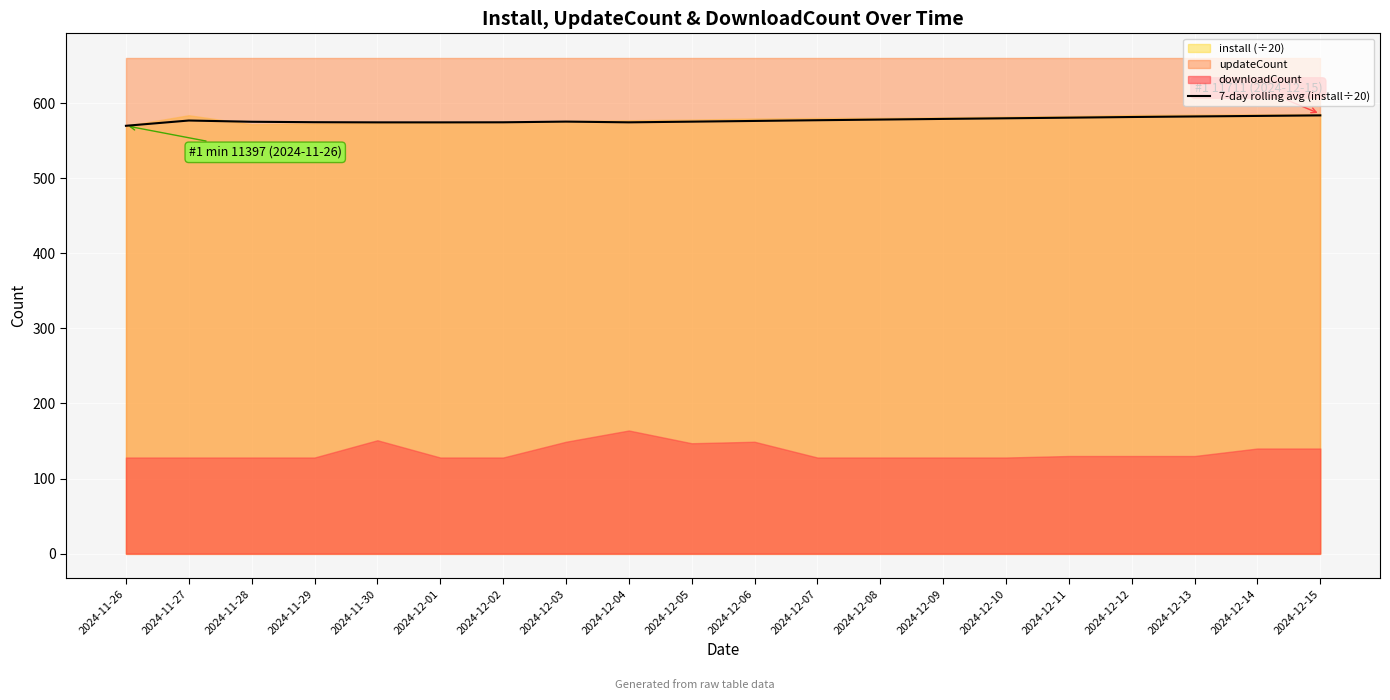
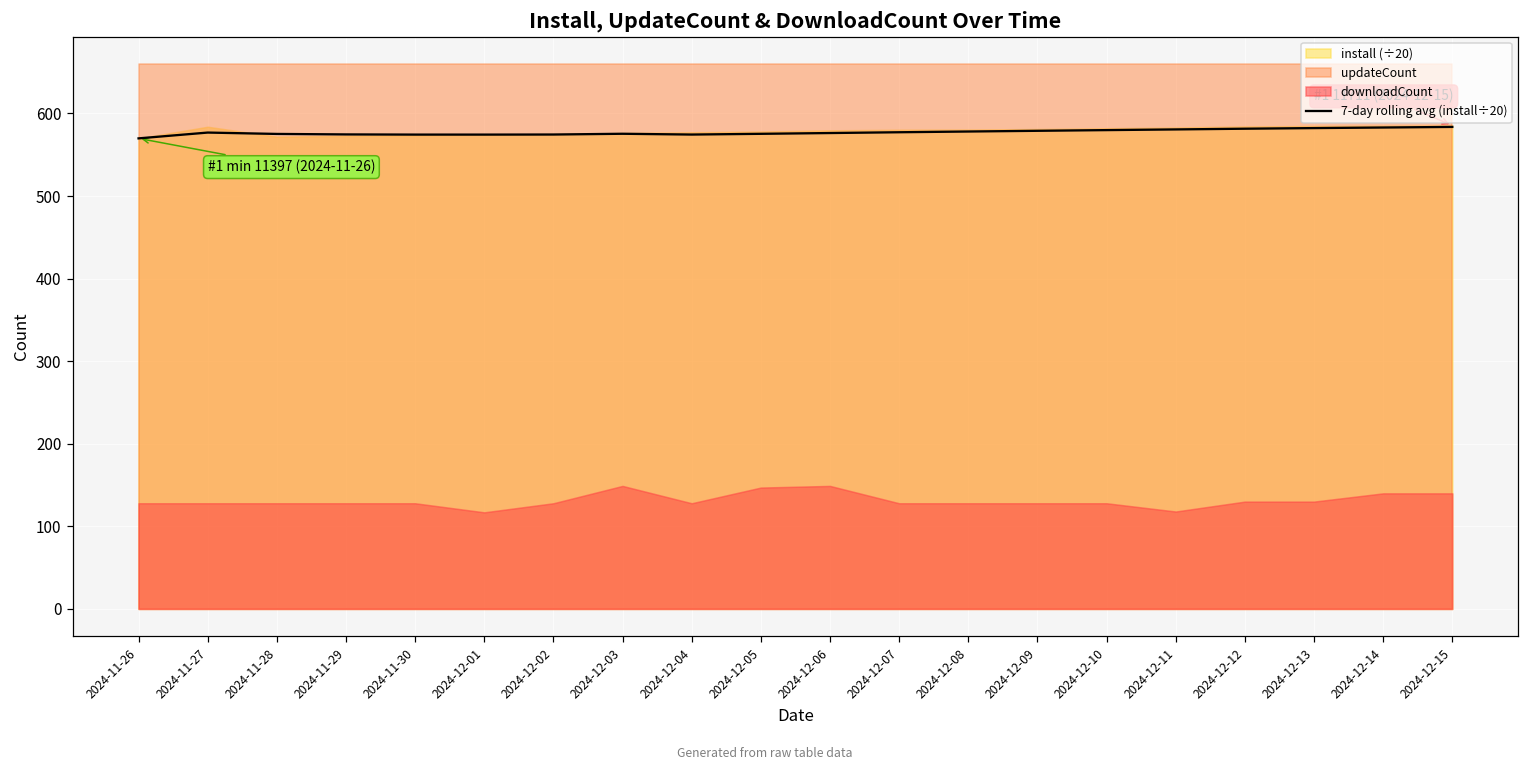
  {
    "7-day rolling avg (install÷20)": {
      "2024-11-27": 580
    },
    "install (÷20)": {
      "2024-11-27": 580
    },
    "updateCount": {
      "2024-11-26": 660,
      "2024-11-27": 660,
      "2024-11-28": 660,
      "2024-11-29": 660,
      "2024-11-30": 660,
      "2024-12-01": 660,
      "2024-12-02": 660,
      "2024-12-03": 660,
      "2024-12-04": 660,
      "2024-12-05": 660,
      "2024-12-06": 660,
      "2024-12-07": 660,
      "2024-12-08": 660,
      "2024-12-09": 660,
      "2024-12-10": 660,
      "2024-12-11": 660,
      "2024-12-12": 660
    },
    "downloadCount": {
      "2024-11-26": 130,
      "2024-11-27": 130,
      "2024-11-28": 130,
      "2024-11-29": 130,
-     "2024-11-30": 150,
-     "2024-12-01": 130,
+     "2024-11-30": 130,
+     "2024-12-01": 120,
      "2024-12-02": 130,
      "2024-12-03": 150,
-     "2024-12-04": 160,
+     "2024-12-04": 130,
      "2024-12-05": 150,
      "2024-12-06": 150,
      "2024-12-07": 130,
      "2024-12-08": 130,
      "2024-12-09": 130,
      "2024-12-10": 130,
-     "2024-12-11": 130,
+     "2024-12-11": 120,
      "2024-12-12": 130,
      "2024-12-13": 130,
      "2024-12-14": 140,
      "2024-12-15": 140
    }
  }
